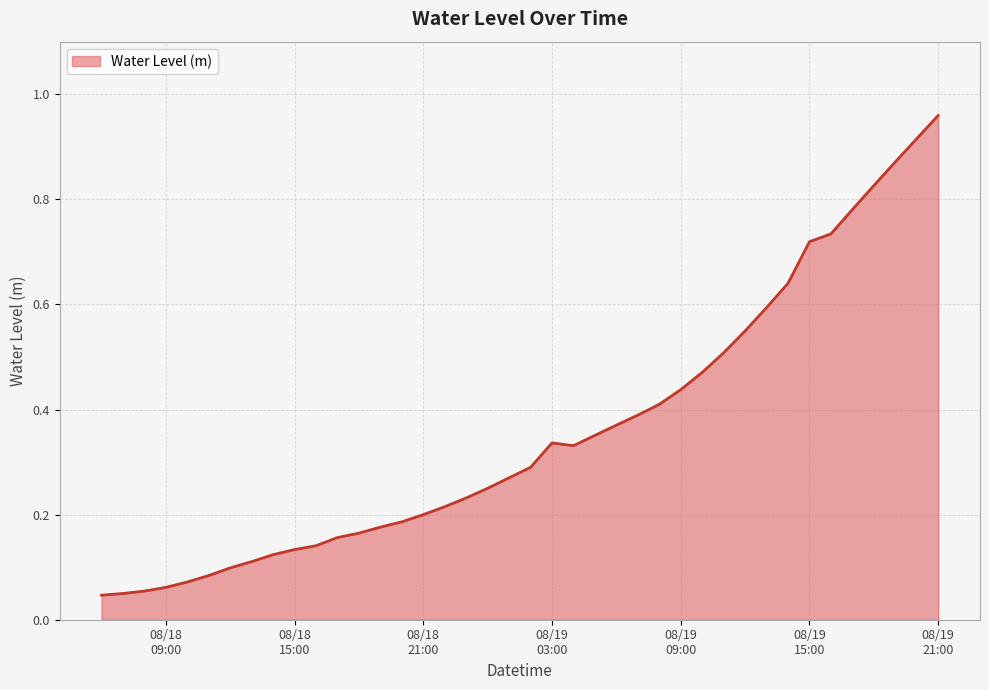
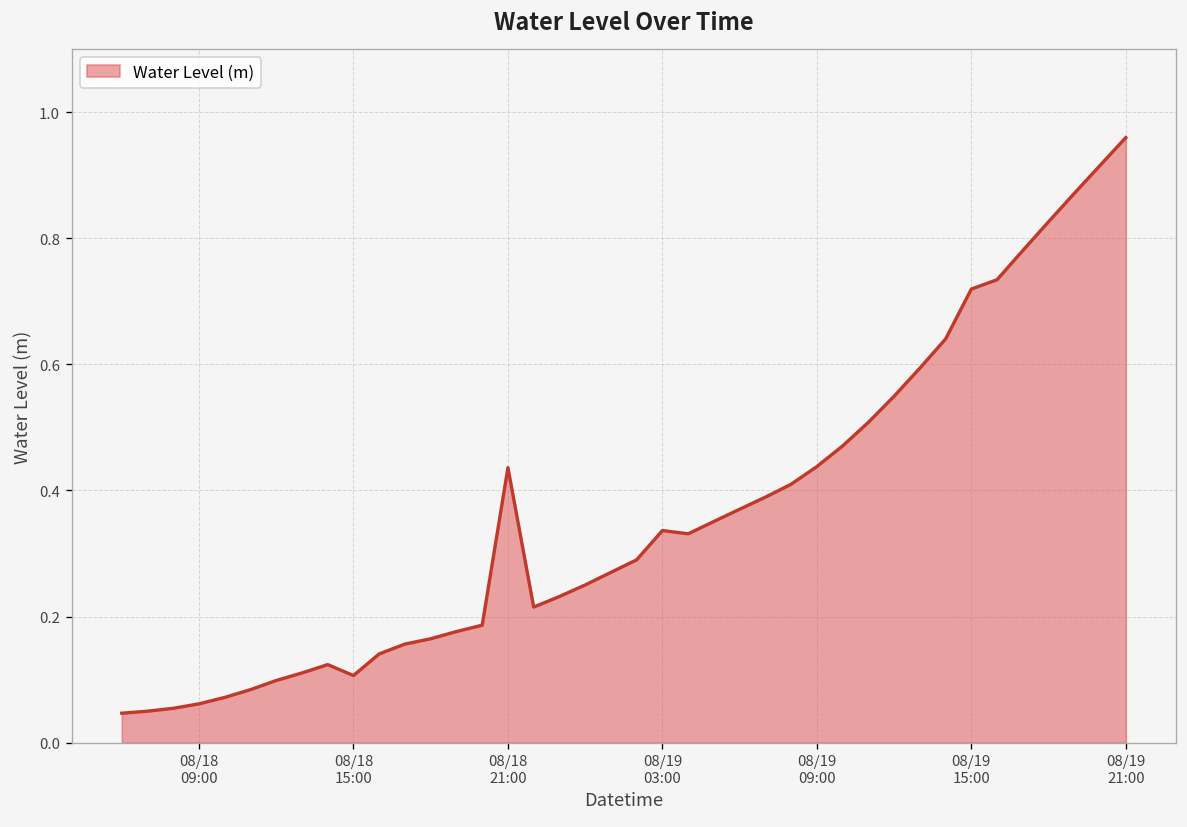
  {
    "08/18 09:00": 0.06,
-   "08/18 15:00": 0.13,
-   "08/18 21:00": 0.20,
+   "08/18 15:00": 0.11,
+   "08/18 21:00": 0.44,
    "08/19 03:00": 0.34,
    "08/19 09:00": 0.44,
    "08/19 15:00": 0.72,
    "08/19 21:00": 0.96
  }
